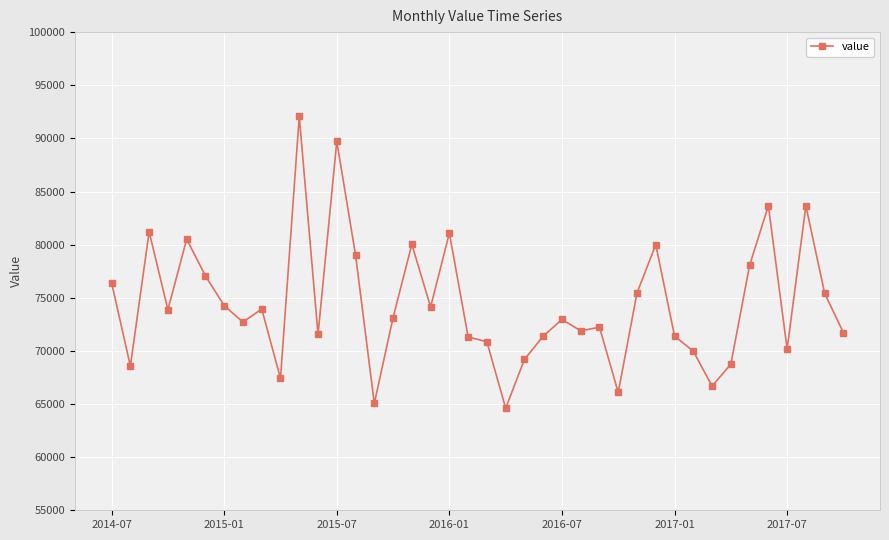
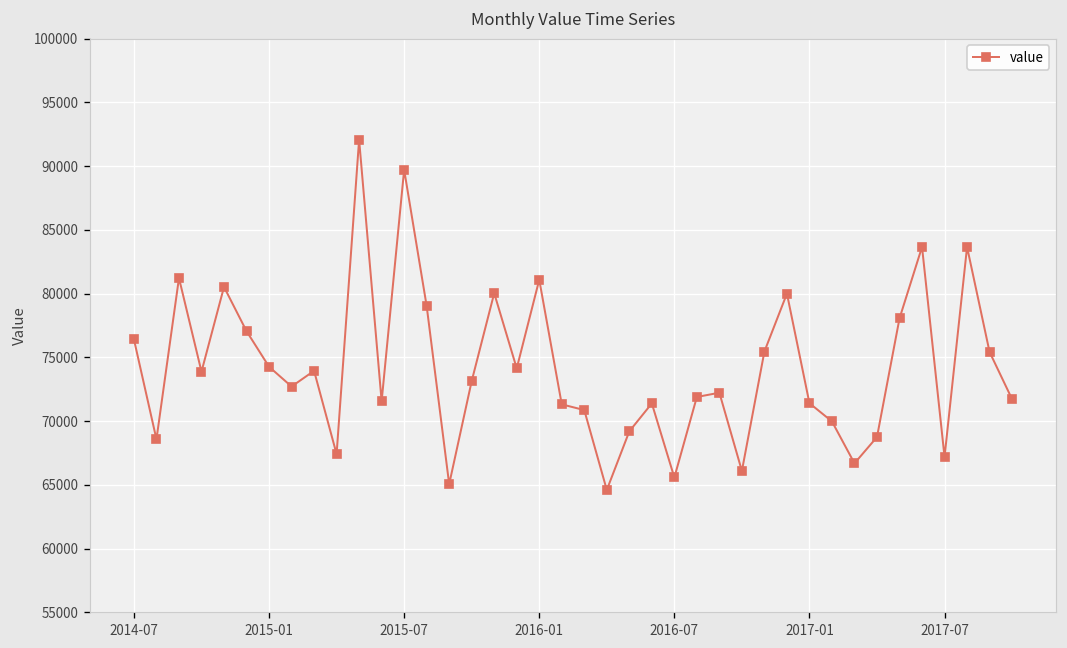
  {
    "2014-07": 76400,
    "2015-01": 74300,
    "2015-07": 89700,
    "2016-01": 81100,
-   "2016-07": 73000,
+   "2016-07": 65600,
    "2017-01": 71400,
-   "2017-07": 70200
+   "2017-07": 67200
  }
